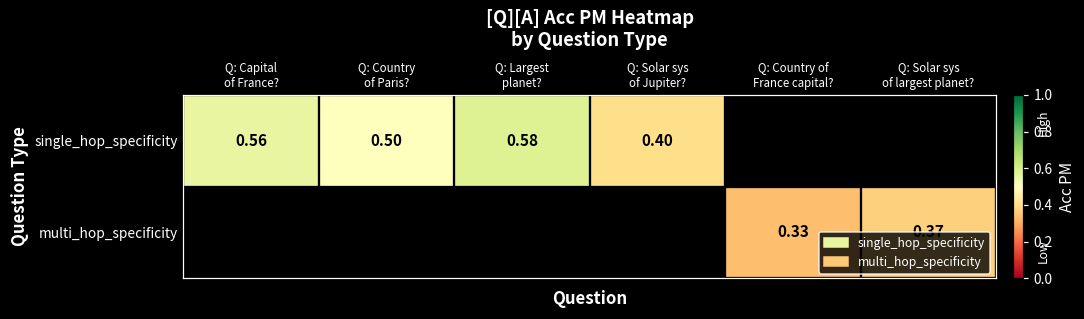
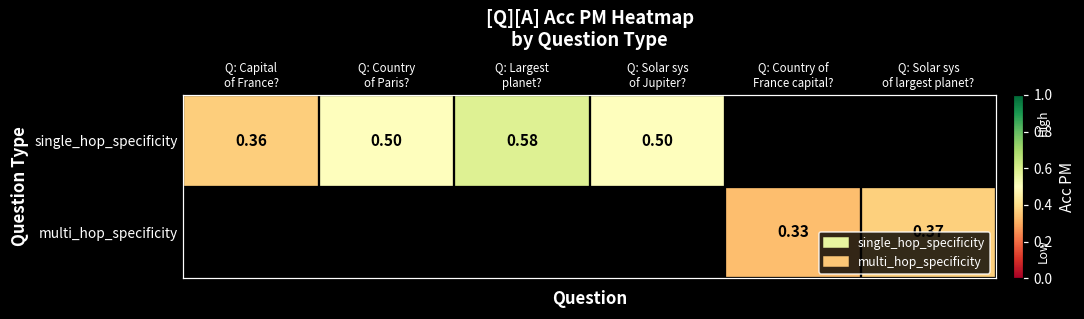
  {
    "single_hop_specificity": {
-     "Q: Capital of France?": 0.56,
+     "Q: Capital of France?": 0.36,
      "Q: Country of Paris?": 0.50,
      "Q: Largest planet?": 0.58,
-     "Q: Solar sys of Jupiter?": 0.40
+     "Q: Solar sys of Jupiter?": 0.50
    },
    "multi_hop_specificity": {
      "Q: Country of France capital?": 0.33
    }
  }
